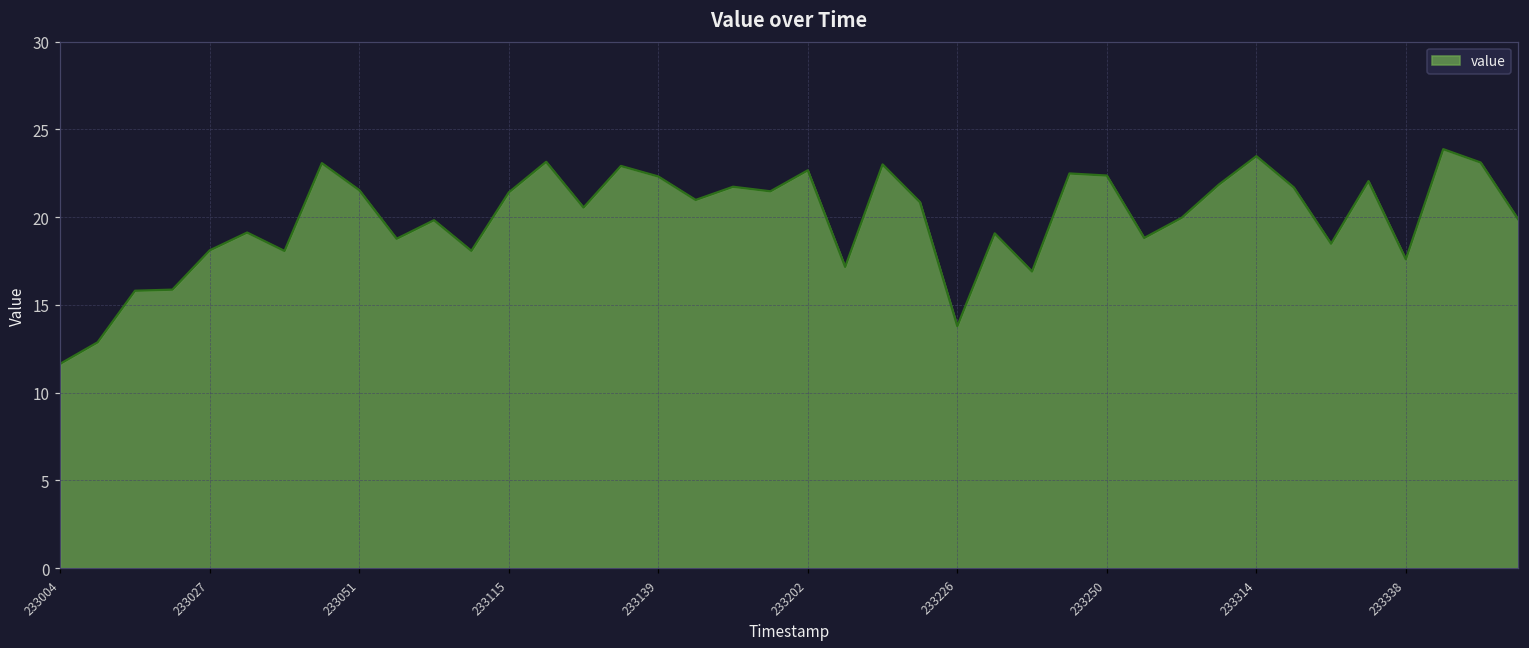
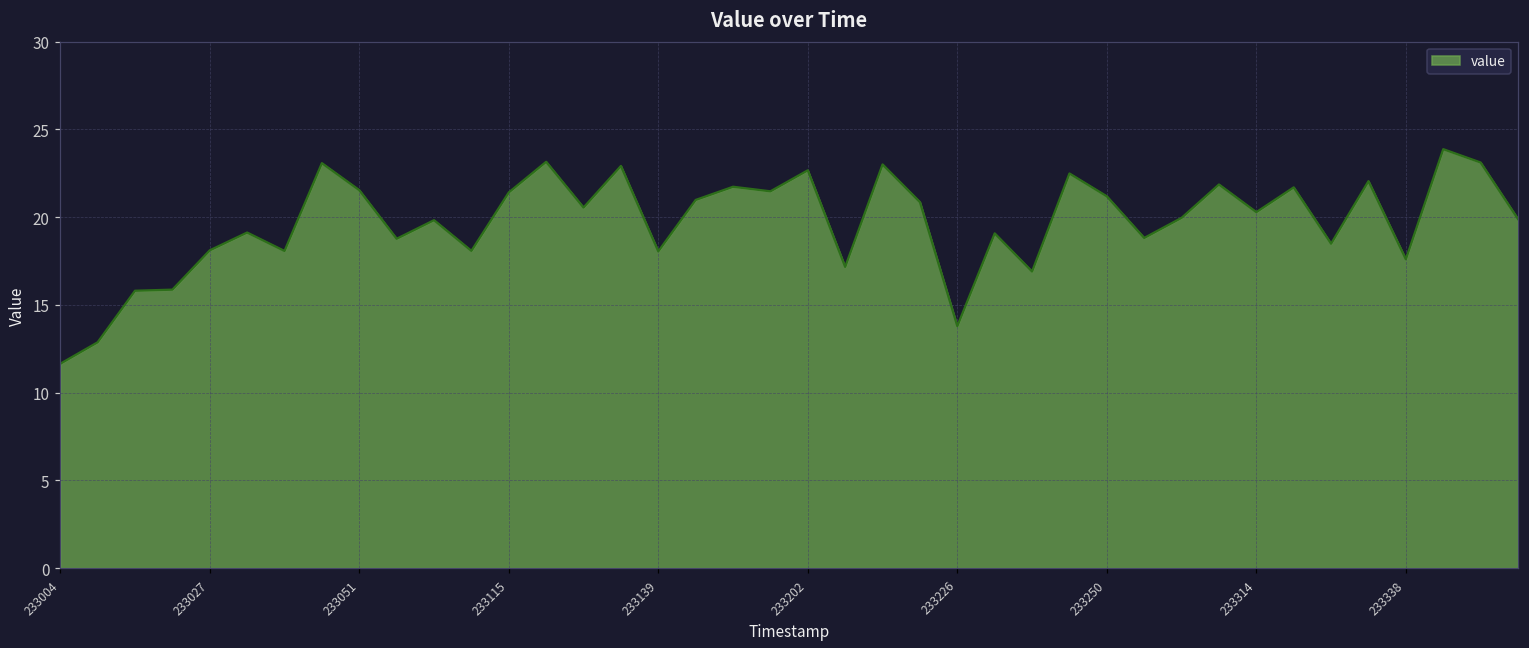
  {
    "233004": 11.6,
    "233027": 18.1,
    "233051": 21.5,
    "233115": 21.4,
-   "233139": 22.3,
+   "233139": 18.1,
    "233202": 22.7,
    "233226": 13.8,
-   "233250": 22.4,
-   "233314": 23.5,
+   "233250": 21.2,
+   "233314": 20.3,
    "233338": 17.6
  }
